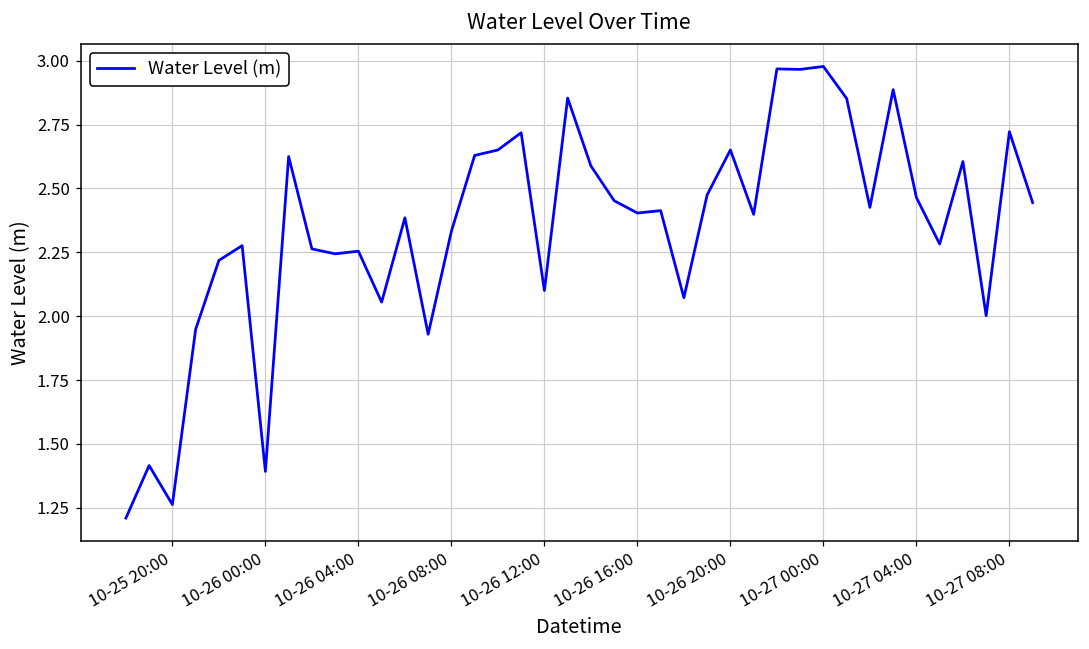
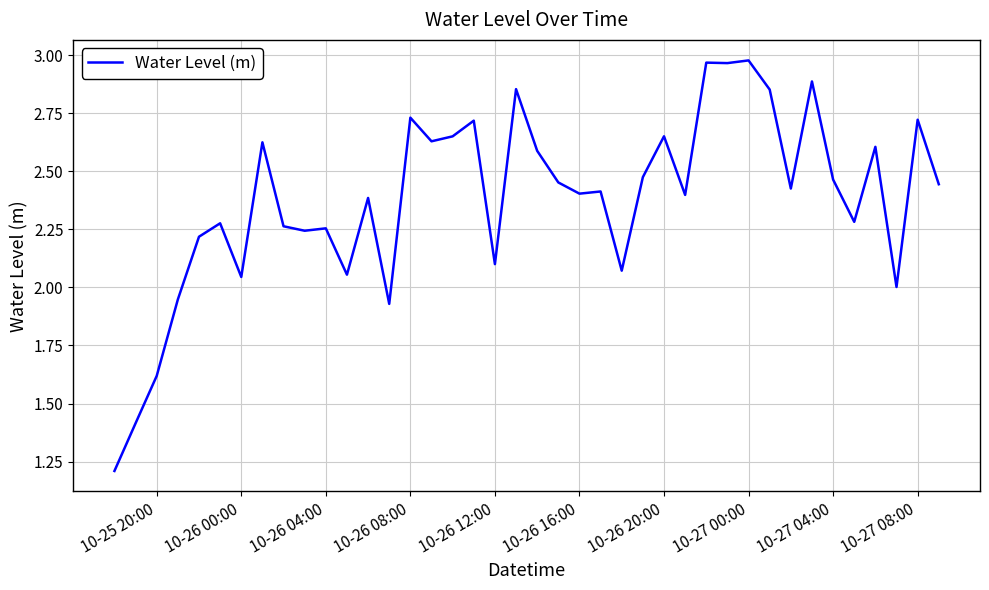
  {
-   "10-25 20:00": 1.26,
-   "10-26 00:00": 1.39,
+   "10-25 20:00": 1.62,
+   "10-26 00:00": 2.05,
    "10-26 04:00": 2.25,
-   "10-26 08:00": 2.33,
+   "10-26 08:00": 2.73,
    "10-26 12:00": 2.10,
    "10-26 16:00": 2.40,
    "10-26 20:00": 2.65,
    "10-27 00:00": 2.98,
    "10-27 04:00": 2.46,
    "10-27 08:00": 2.72
  }
